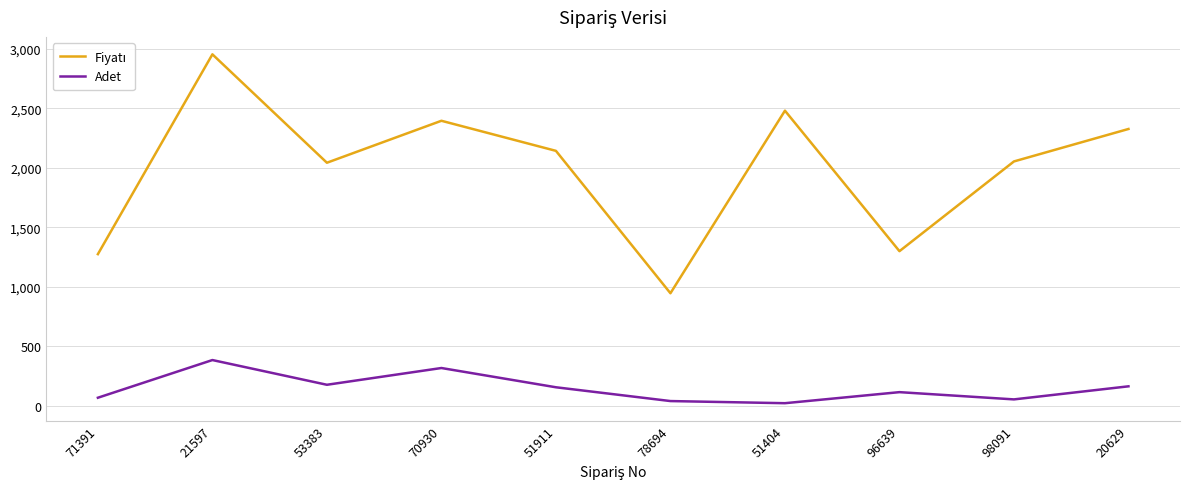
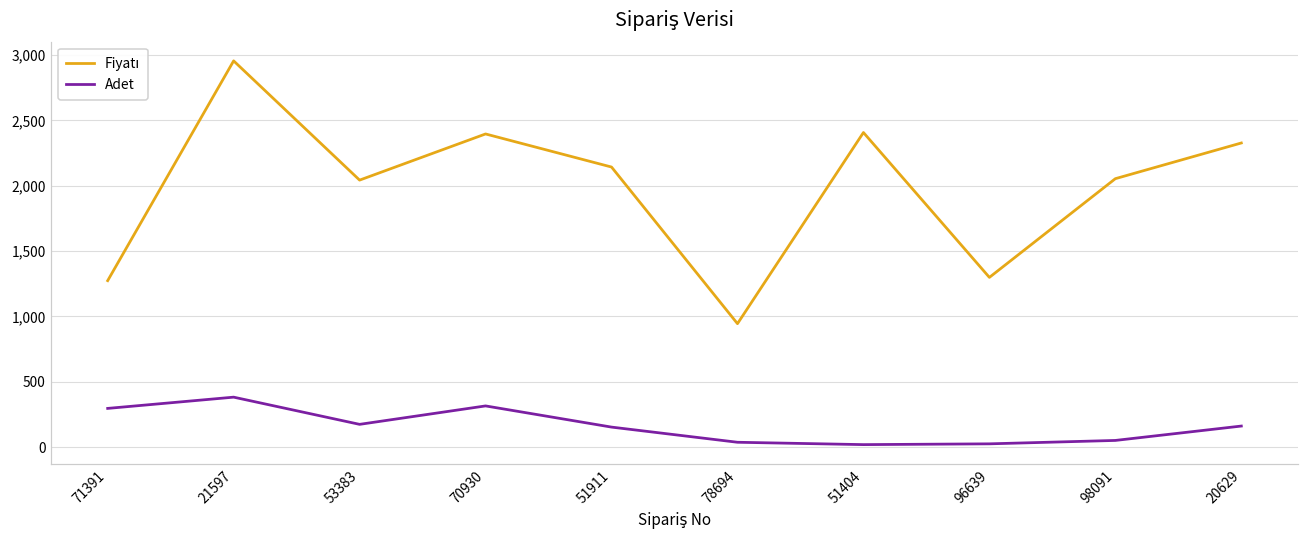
  {
    "Fiyatı": {
      "71391": "1,270",
      "21597": "2,960",
      "53383": "2,040",
      "70930": "2,400",
      "51911": "2,140",
      "78694": "950",
-     "51404": "2,480",
+     "51404": "2,410",
      "96639": "1,300",
      "98091": "2,050",
      "20629": "2,330"
    },
    "Adet": {
-     "71391": "70",
+     "71391": "300",
      "21597": "380",
      "53383": "180",
      "70930": "320",
      "51911": "150",
      "78694": "40",
      "51404": "20",
-     "96639": "110",
+     "96639": "30",
      "98091": "50",
      "20629": "160"
    }
  }
